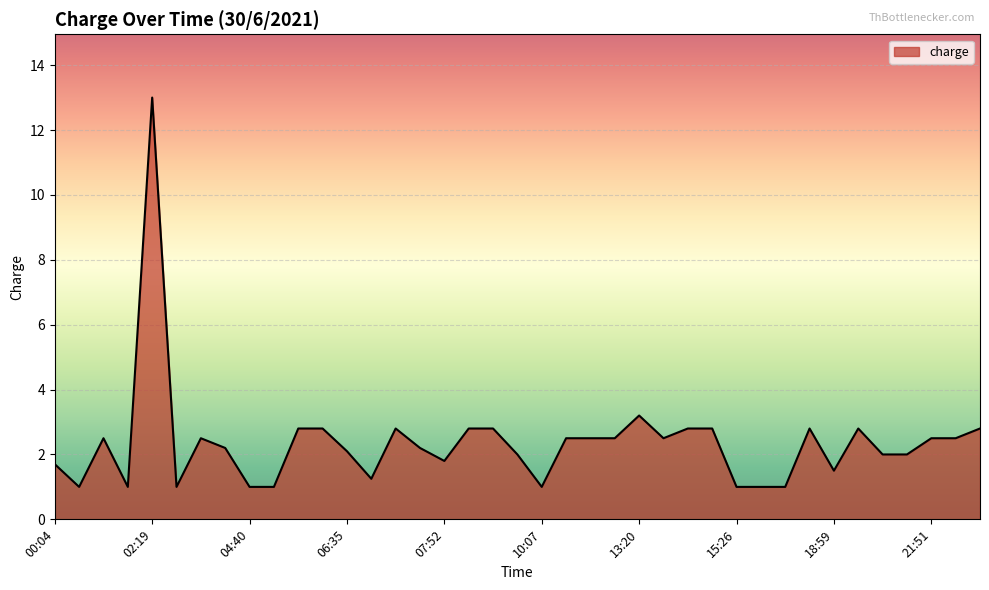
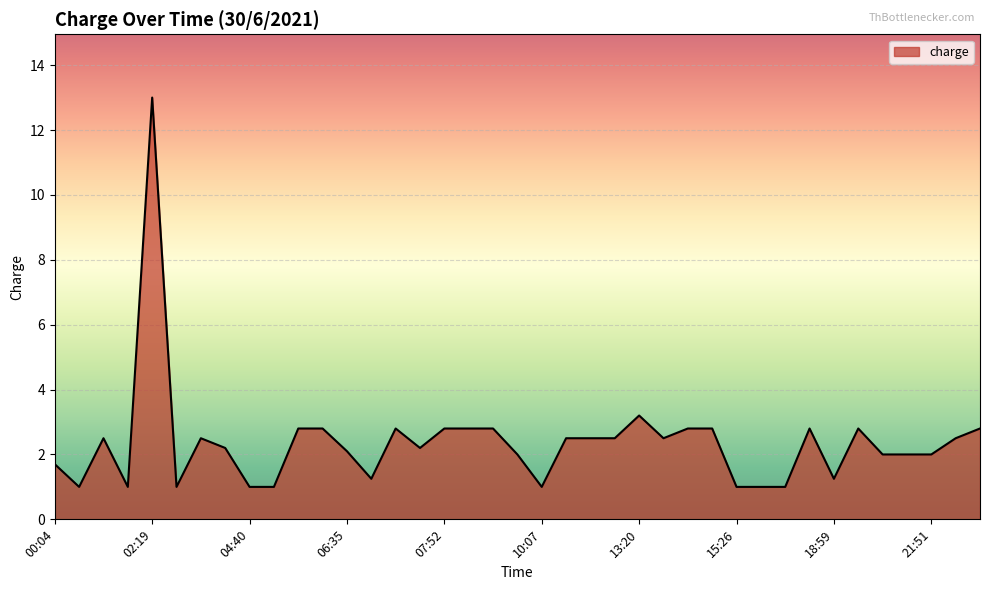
  {
    "00:04": 1.7,
    "02:19": 13.0,
    "04:40": 1.0,
    "06:35": 2.1,
-   "07:52": 1.8,
+   "07:52": 2.8,
    "10:07": 1.0,
    "13:20": 3.2,
    "15:26": 1.0,
-   "18:59": 1.5,
-   "21:51": 2.5
+   "18:59": 1.3,
+   "21:51": 2.0
  }
